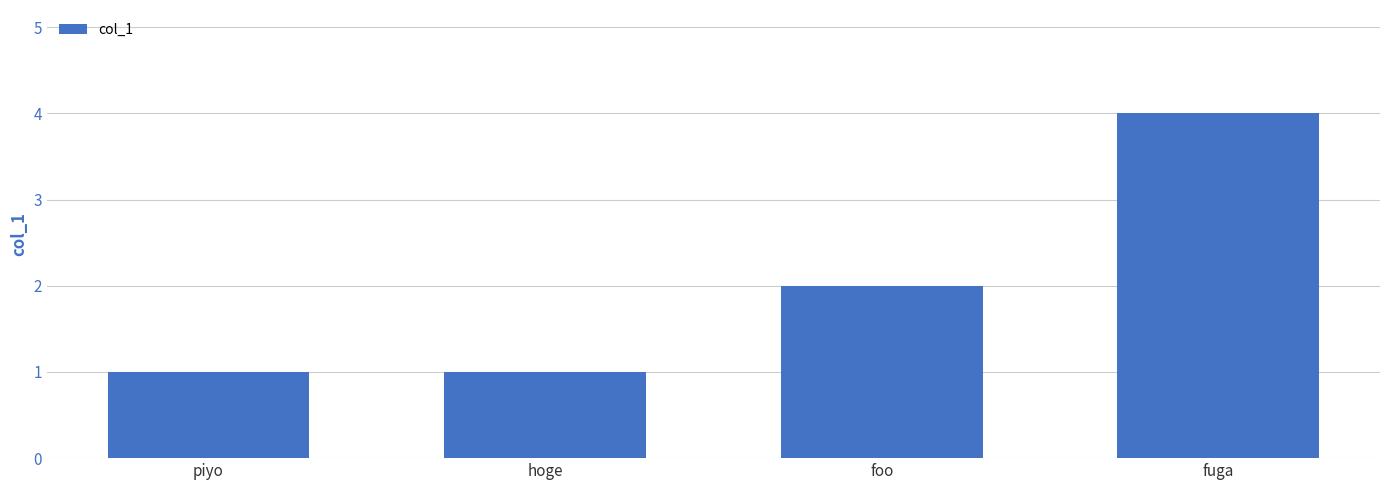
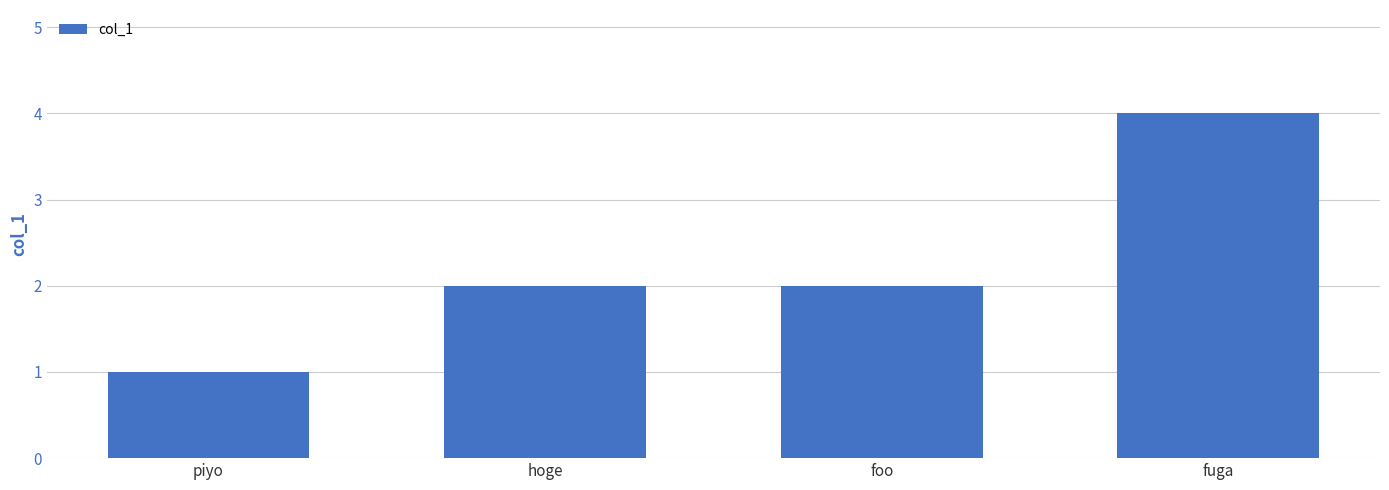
  {
    "piyo": 1,
-   "hoge": 1,
+   "hoge": 2,
    "foo": 2,
    "fuga": 4
  }
